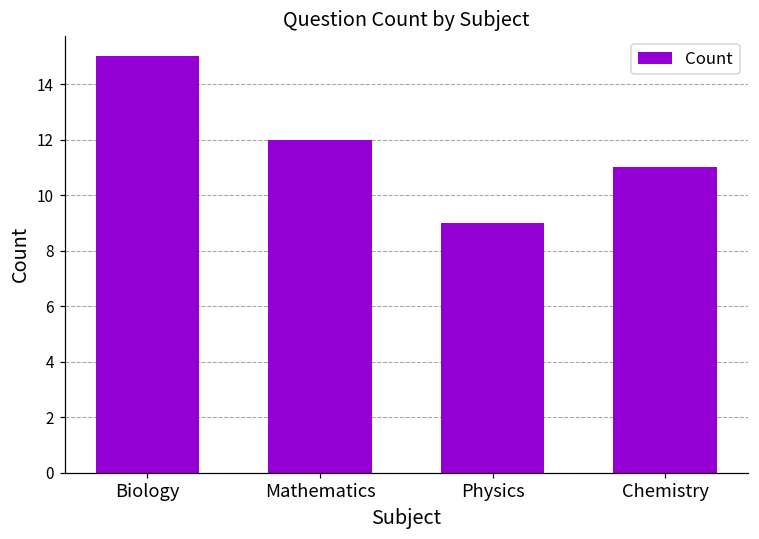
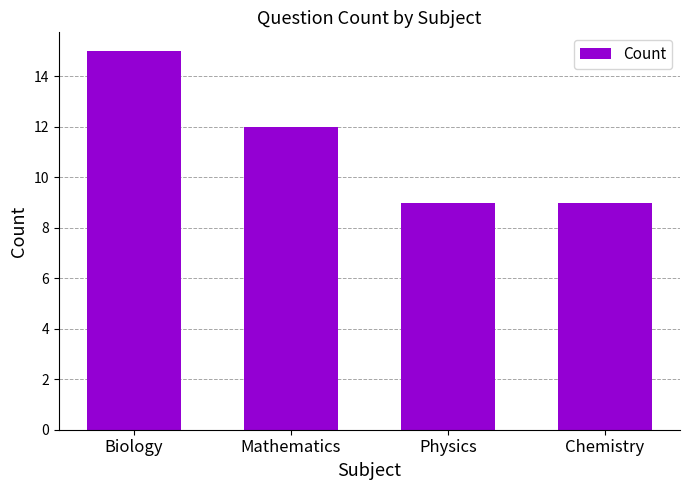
  {
    "Biology": 15,
    "Mathematics": 12,
    "Physics": 9,
-   "Chemistry": 11
+   "Chemistry": 9
  }
